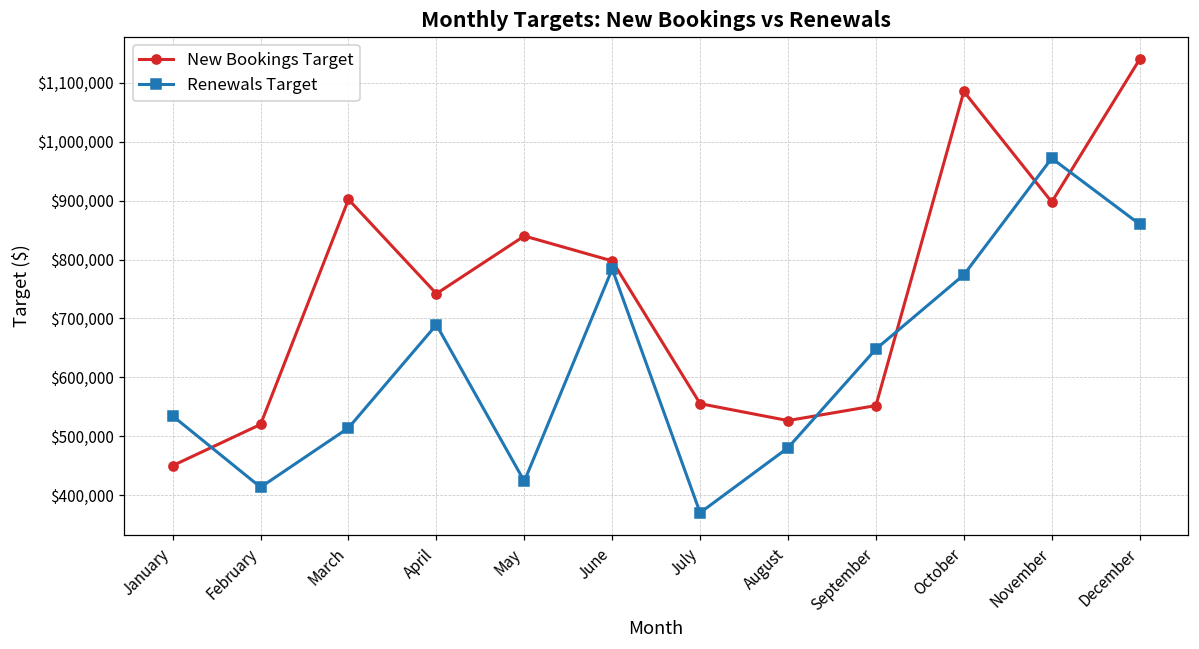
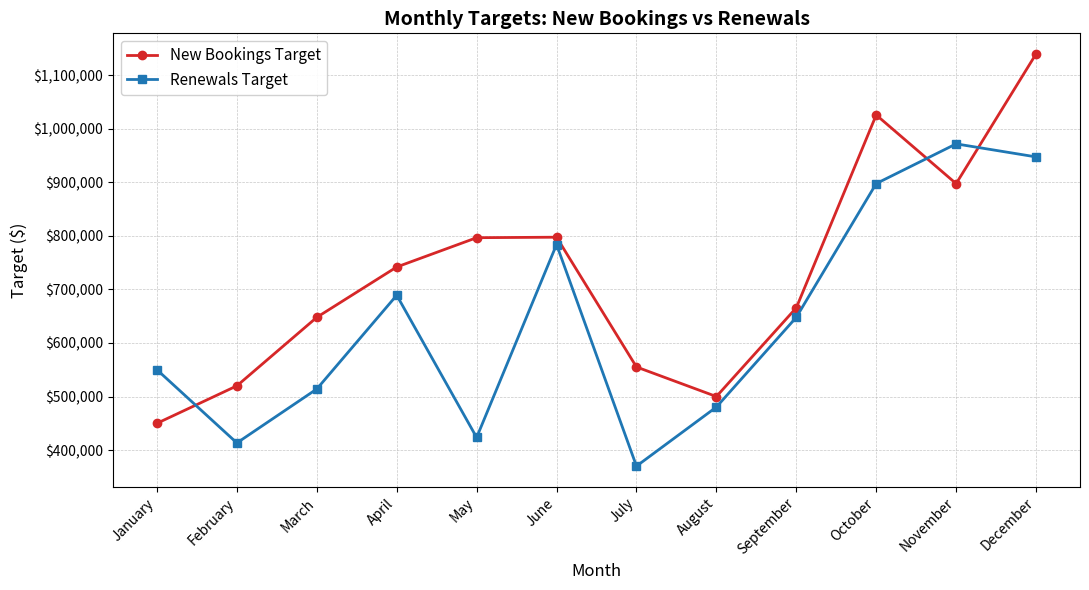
  {
    "New Bookings Target": {
      "January": "$450,000",
      "February": "$520,000",
-     "March": "$900,000",
+     "March": "$650,000",
      "April": "$740,000",
-     "May": "$840,000",
+     "May": "$800,000",
      "June": "$800,000",
      "July": "$560,000",
-     "August": "$530,000",
-     "September": "$550,000",
-     "October": "$1,090,000",
+     "August": "$500,000",
+     "September": "$670,000",
+     "October": "$1,030,000",
      "November": "$900,000",
      "December": "$1,140,000"
    },
    "Renewals Target": {
-     "January": "$530,000",
+     "January": "$550,000",
      "February": "$410,000",
      "March": "$510,000",
      "April": "$690,000",
      "May": "$420,000",
      "June": "$780,000",
      "July": "$370,000",
      "August": "$480,000",
      "September": "$650,000",
-     "October": "$770,000",
+     "October": "$900,000",
      "November": "$970,000",
-     "December": "$860,000"
+     "December": "$950,000"
    }
  }
